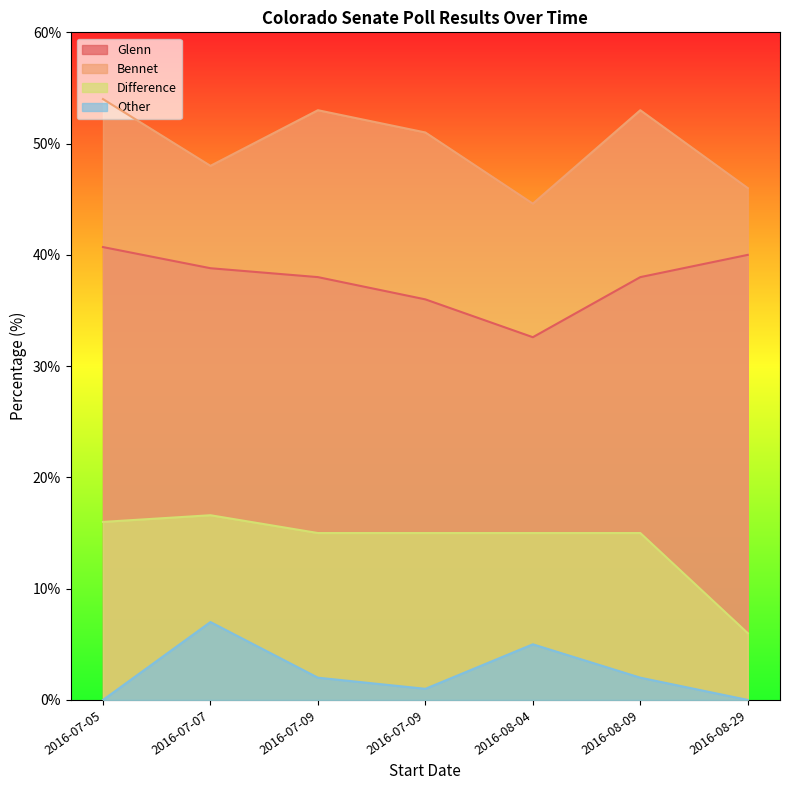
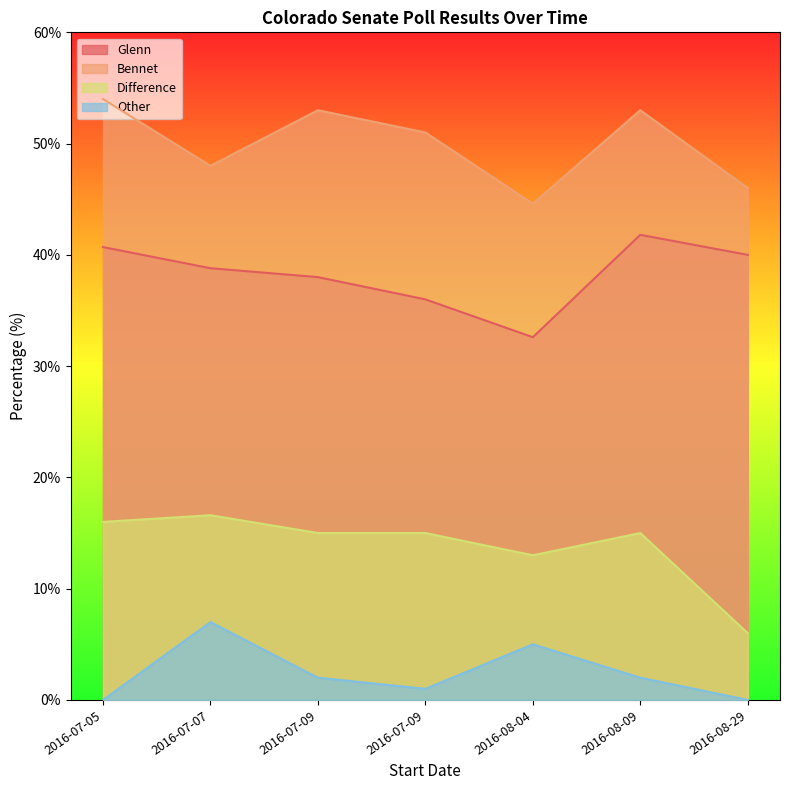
  {
    "Glenn": {
      "2016-07-05": "40.7%",
      "2016-07-07": "38.8%",
      "2016-08-04": "32.6%",
-     "2016-08-09": "38.0%",
+     "2016-08-09": "41.8%",
      "2016-08-29": "40.0%"
    },
    "Bennet": {
      "2016-07-07": "48.0%",
      "2016-08-04": "44.6%",
      "2016-08-09": "53.0%",
      "2016-08-29": "46.0%"
    },
    "Difference": {
      "2016-07-05": "16%",
      "2016-07-07": "16.6%",
-     "2016-08-04": "15%",
+     "2016-08-04": "13%",
      "2016-08-09": "15%",
      "2016-08-29": "6%"
    },
    "Other": {
      "2016-07-05": "0.0%",
      "2016-07-07": "7.0%",
      "2016-08-04": "5.0%",
      "2016-08-09": "2.0%",
      "2016-08-29": "0.0%"
    }
  }
